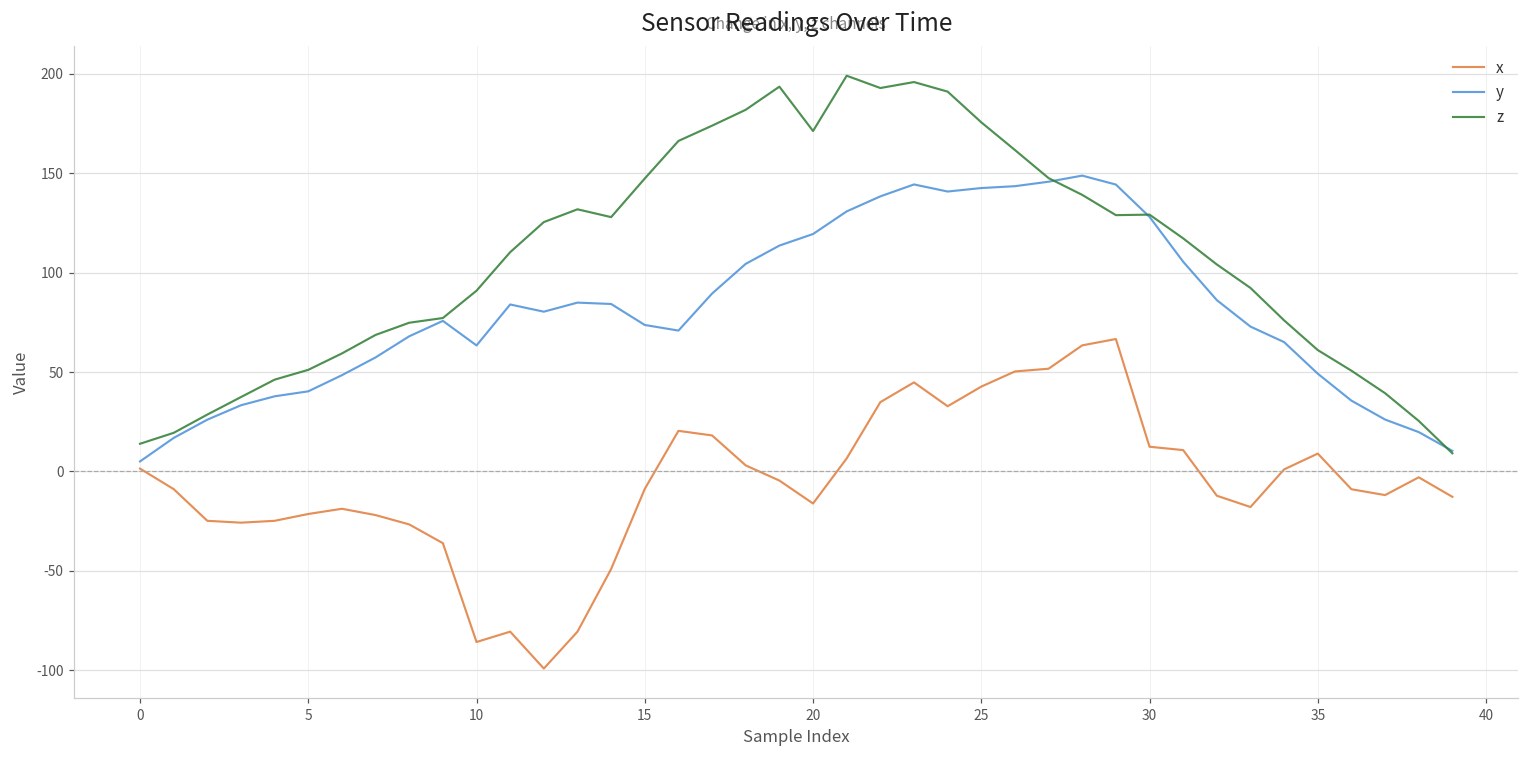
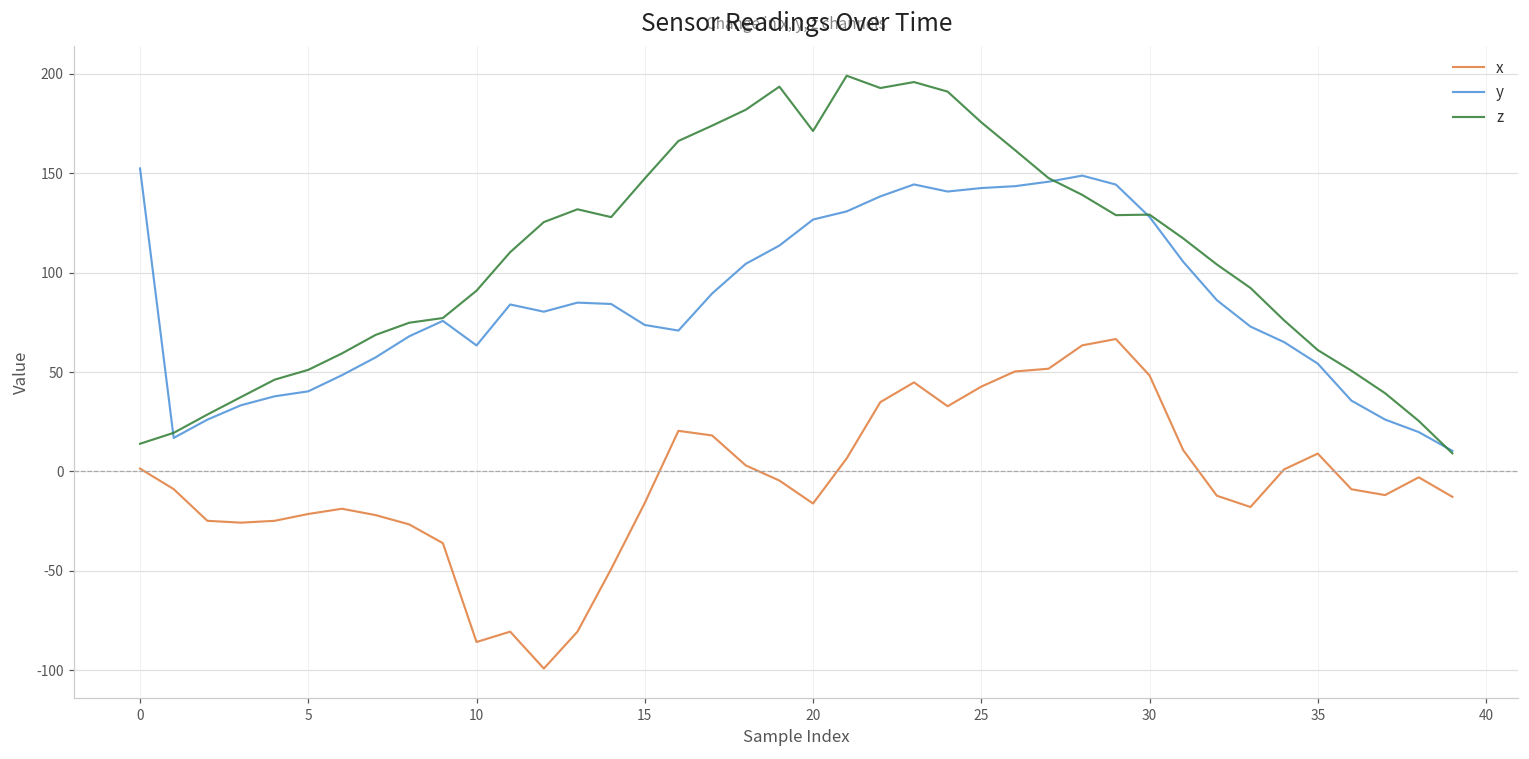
  {
    "x": {
      "0": 1,
      "5": -21,
      "10": -86,
-     "15": -9,
+     "15": -16,
      "20": -16,
      "25": 43,
-     "30": 12,
+     "30": 48,
      "35": 9
    },
    "y": {
-     "0": 5,
+     "0": 152,
      "5": 40,
      "10": 63,
      "15": 74,
-     "20": 119,
+     "20": 127,
      "25": 143,
-     "35": 49
+     "35": 54
    },
    "z": {
      "0": 14,
      "5": 51,
      "10": 91,
      "15": 147,
      "20": 171,
      "25": 176,
      "35": 61
    }
  }
